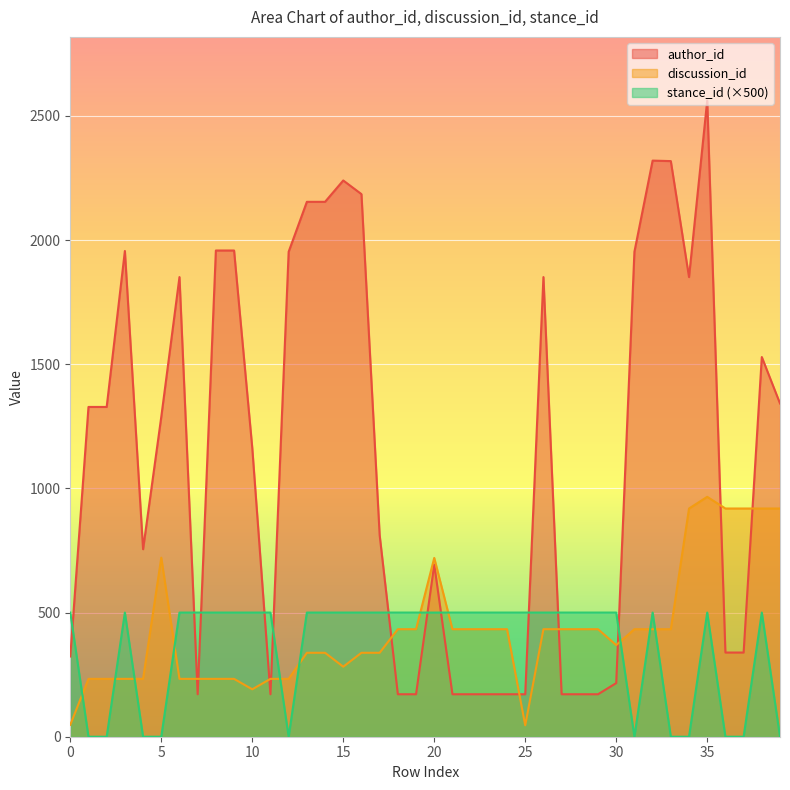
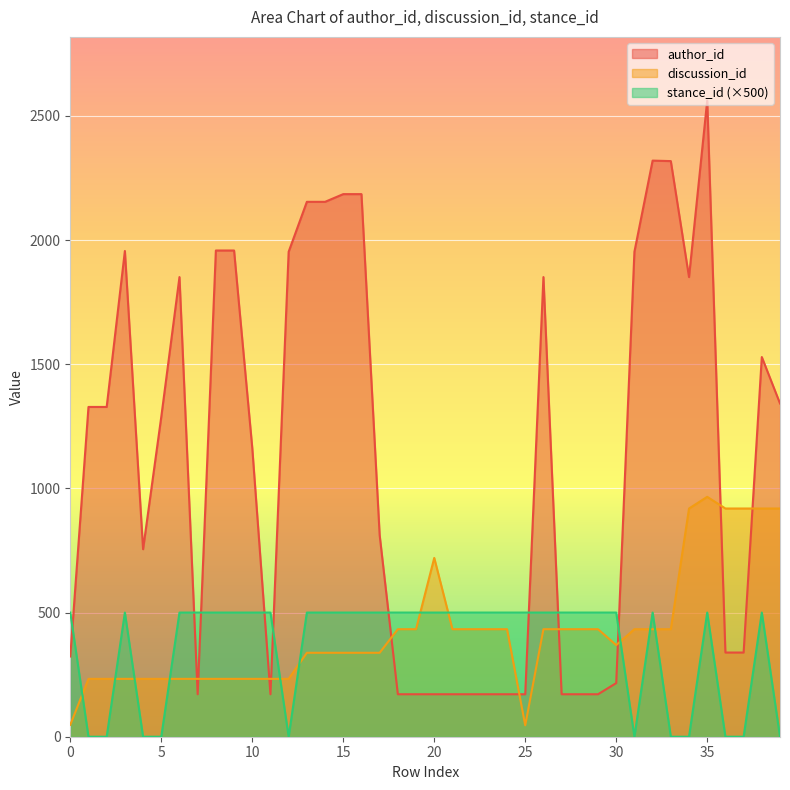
  {
    "author_id": {
      "0": 320,
      "5": 1290,
      "10": 1160,
-     "15": 2240,
-     "20": 690,
+     "15": 2190,
+     "20": 170,
      "25": 170,
      "30": 220
    },
    "discussion_id": {
      "0": 50,
-     "5": 720,
-     "10": 190,
-     "15": 280,
+     "5": 230,
+     "10": 230,
+     "15": 340,
      "20": 720,
      "25": 50,
      "30": 370,
      "35": 970
    },
    "stance_id (×500)": {
      "0": 500,
      "5": 0,
      "10": 500,
      "15": 500,
      "20": 500,
      "25": 500,
      "30": 500,
      "35": 500
    }
  }
